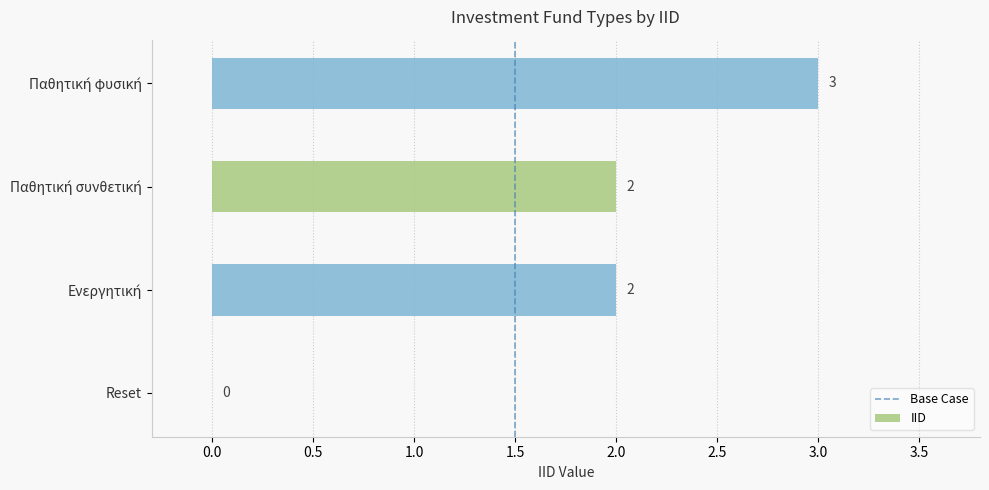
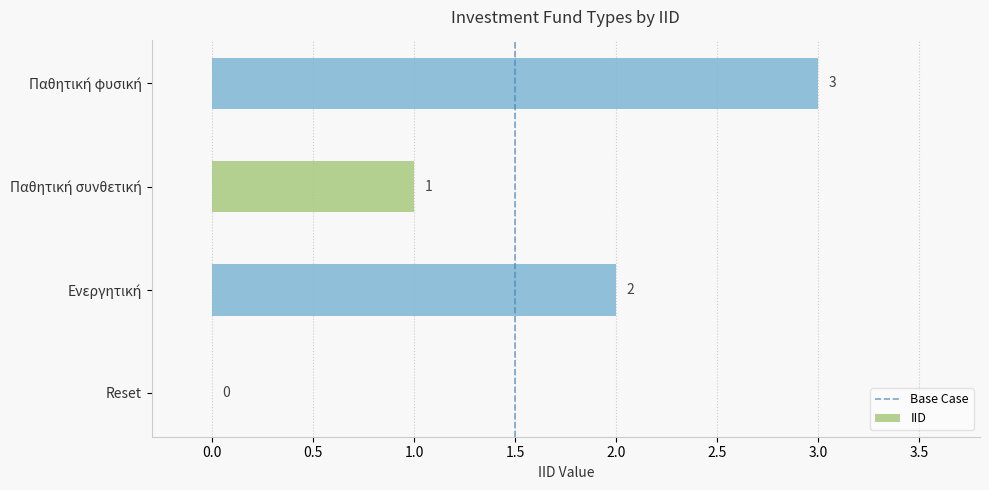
  {
    "Παθητική φυσική": 3,
-   "Παθητική συνθετική": 2,
+   "Παθητική συνθετική": 1,
    "Ενεργητική": 2,
    "Reset": 0
  }
